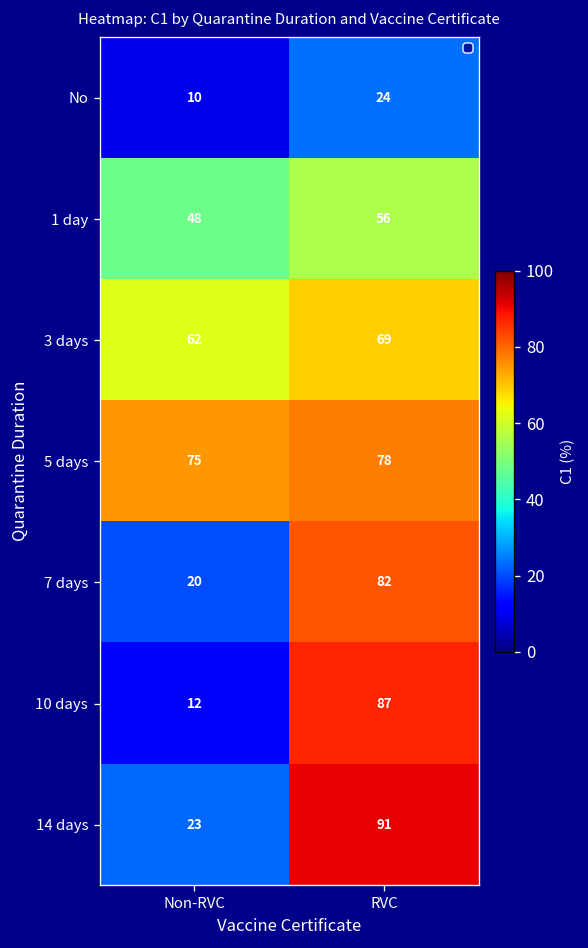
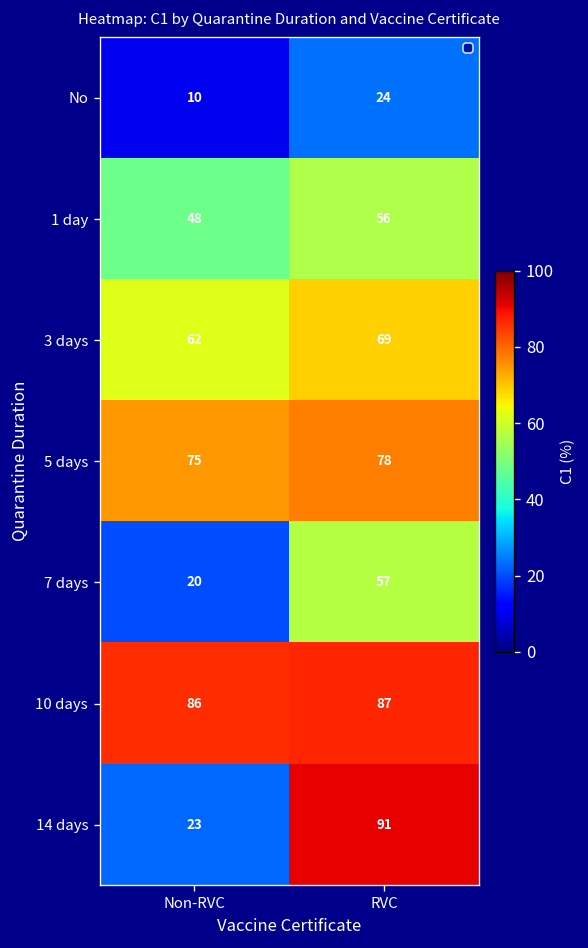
  {
    "No": {
      "Non-RVC": 10,
      "RVC": 24
    },
    "1 day": {
      "Non-RVC": 48,
      "RVC": 56
    },
    "3 days": {
      "Non-RVC": 62,
      "RVC": 69
    },
    "5 days": {
      "Non-RVC": 75,
      "RVC": 78
    },
    "7 days": {
      "Non-RVC": 20,
-     "RVC": 82
+     "RVC": 57
    },
    "10 days": {
-     "Non-RVC": 12,
+     "Non-RVC": 86,
      "RVC": 87
    },
    "14 days": {
      "Non-RVC": 23,
      "RVC": 91
    }
  }
